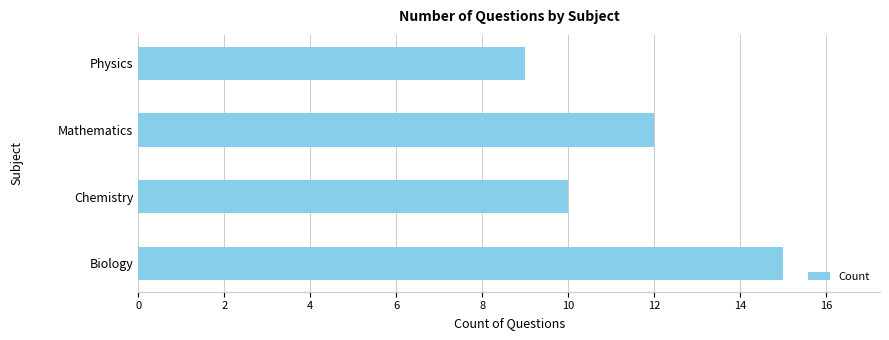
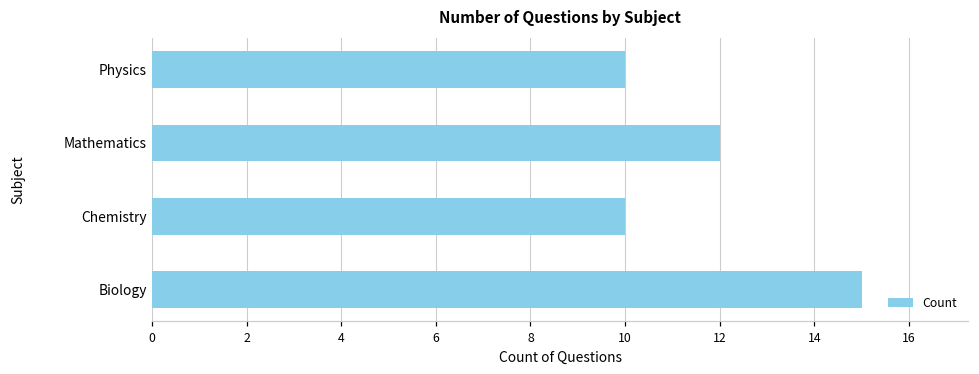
  {
-   "Physics": 9,
+   "Physics": 10,
    "Mathematics": 12,
    "Chemistry": 10,
    "Biology": 15
  }
